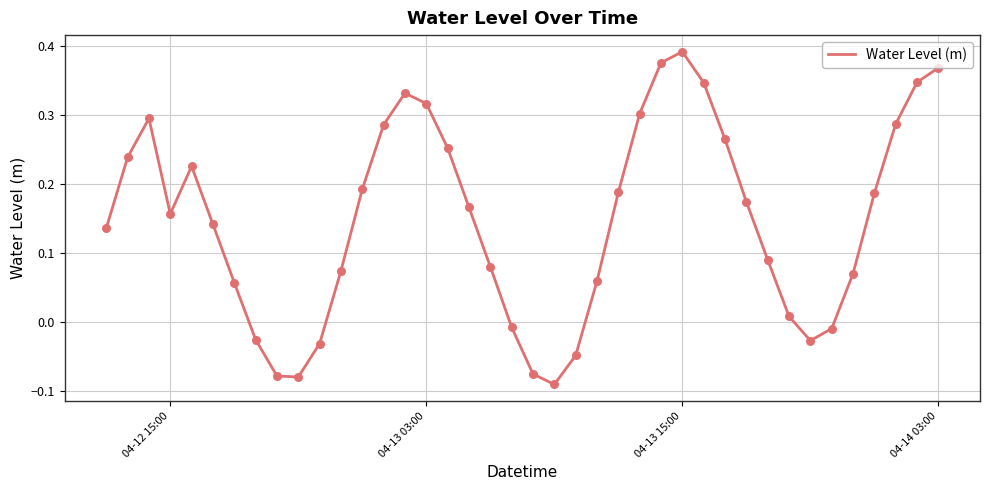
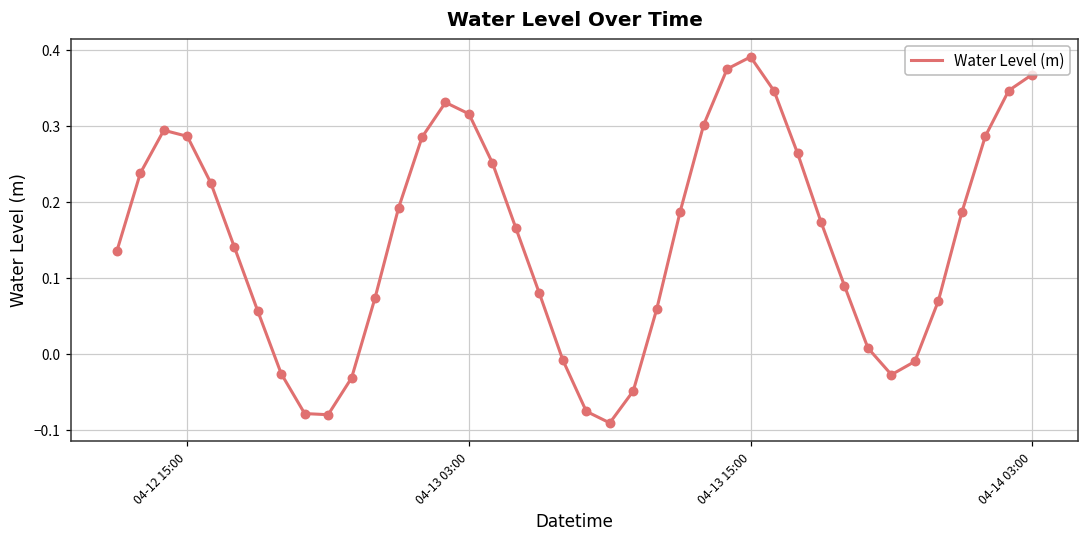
  {
-   "04-12 15:00": 0.16,
+   "04-12 15:00": 0.29,
    "04-13 03:00": 0.32,
    "04-13 15:00": 0.39,
    "04-14 03:00": 0.37
  }
